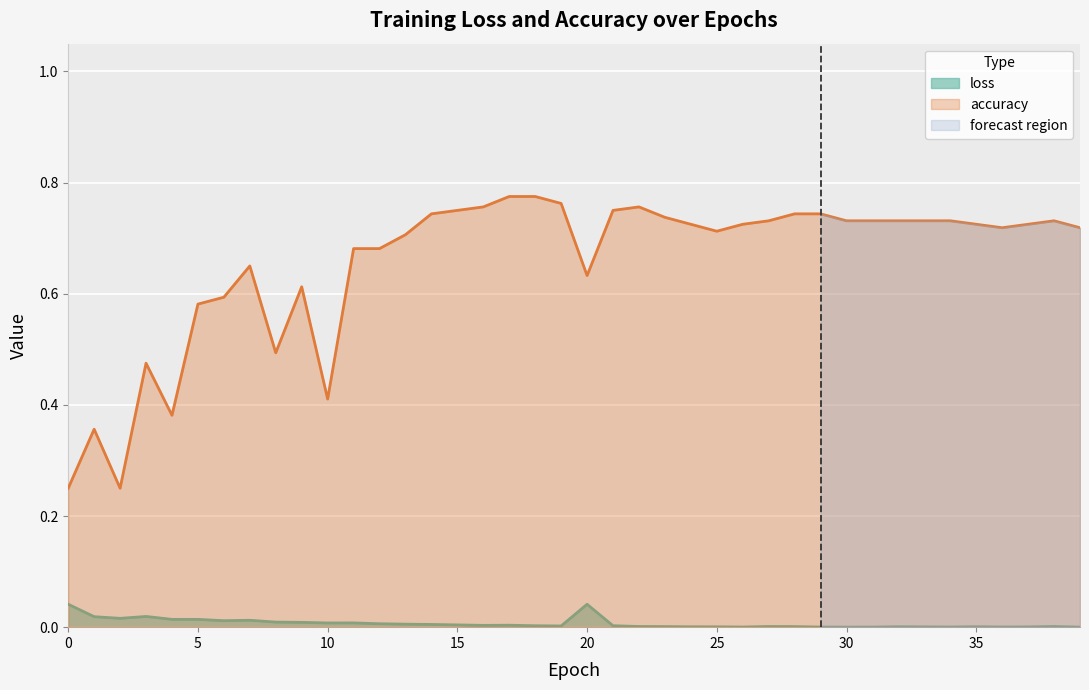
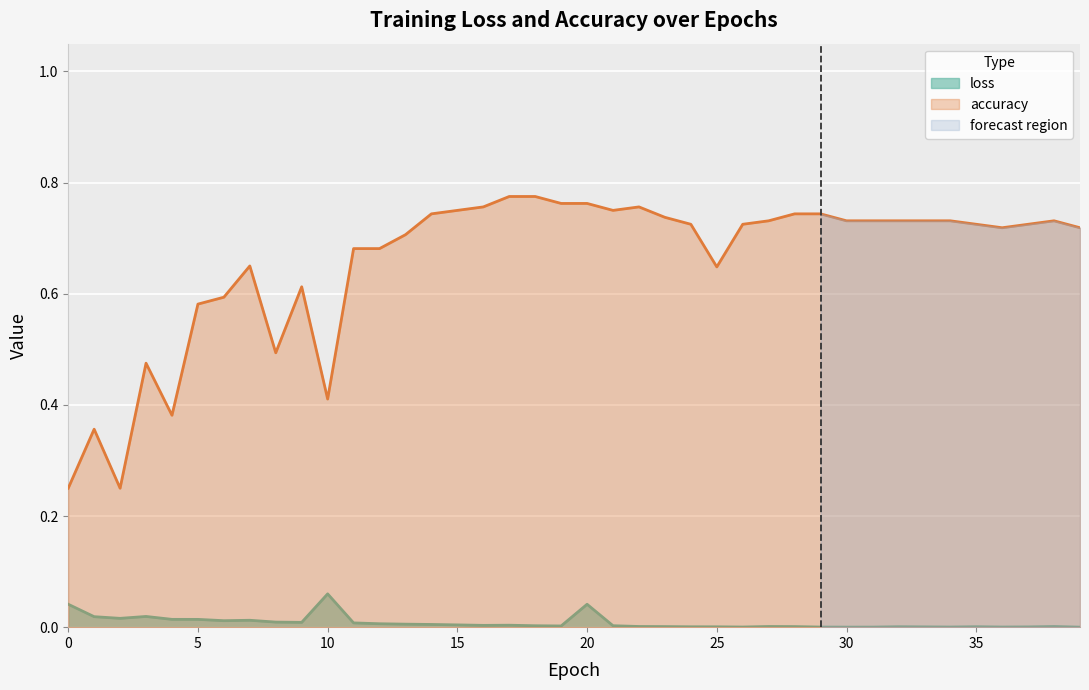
  {
    "loss": {
      "0": 0.04,
      "5": 0.01,
-     "10": 0.01,
+     "10": 0.06,
      "15": 0.00,
      "20": 0.04,
      "25": 0.00,
      "30": 0.00,
      "35": 0.00
    },
    "accuracy": {
      "0": 0.25,
      "5": 0.58,
      "10": 0.41,
      "15": 0.75,
-     "20": 0.63,
-     "25": 0.71
+     "20": 0.76,
+     "25": 0.65
    }
  }
